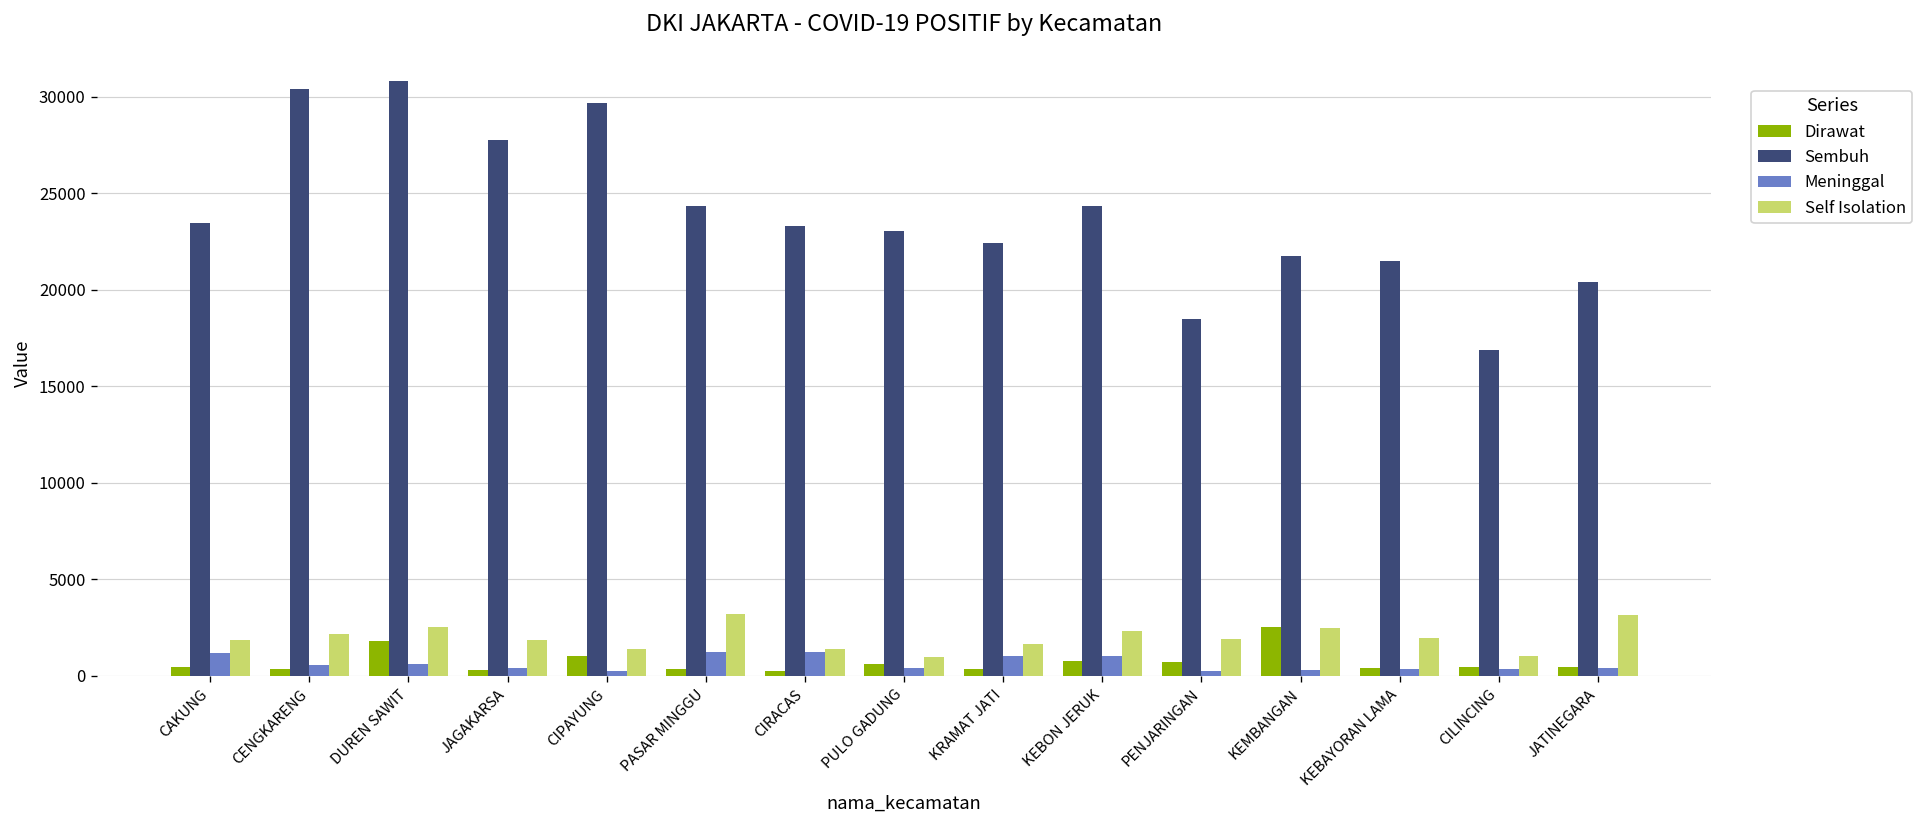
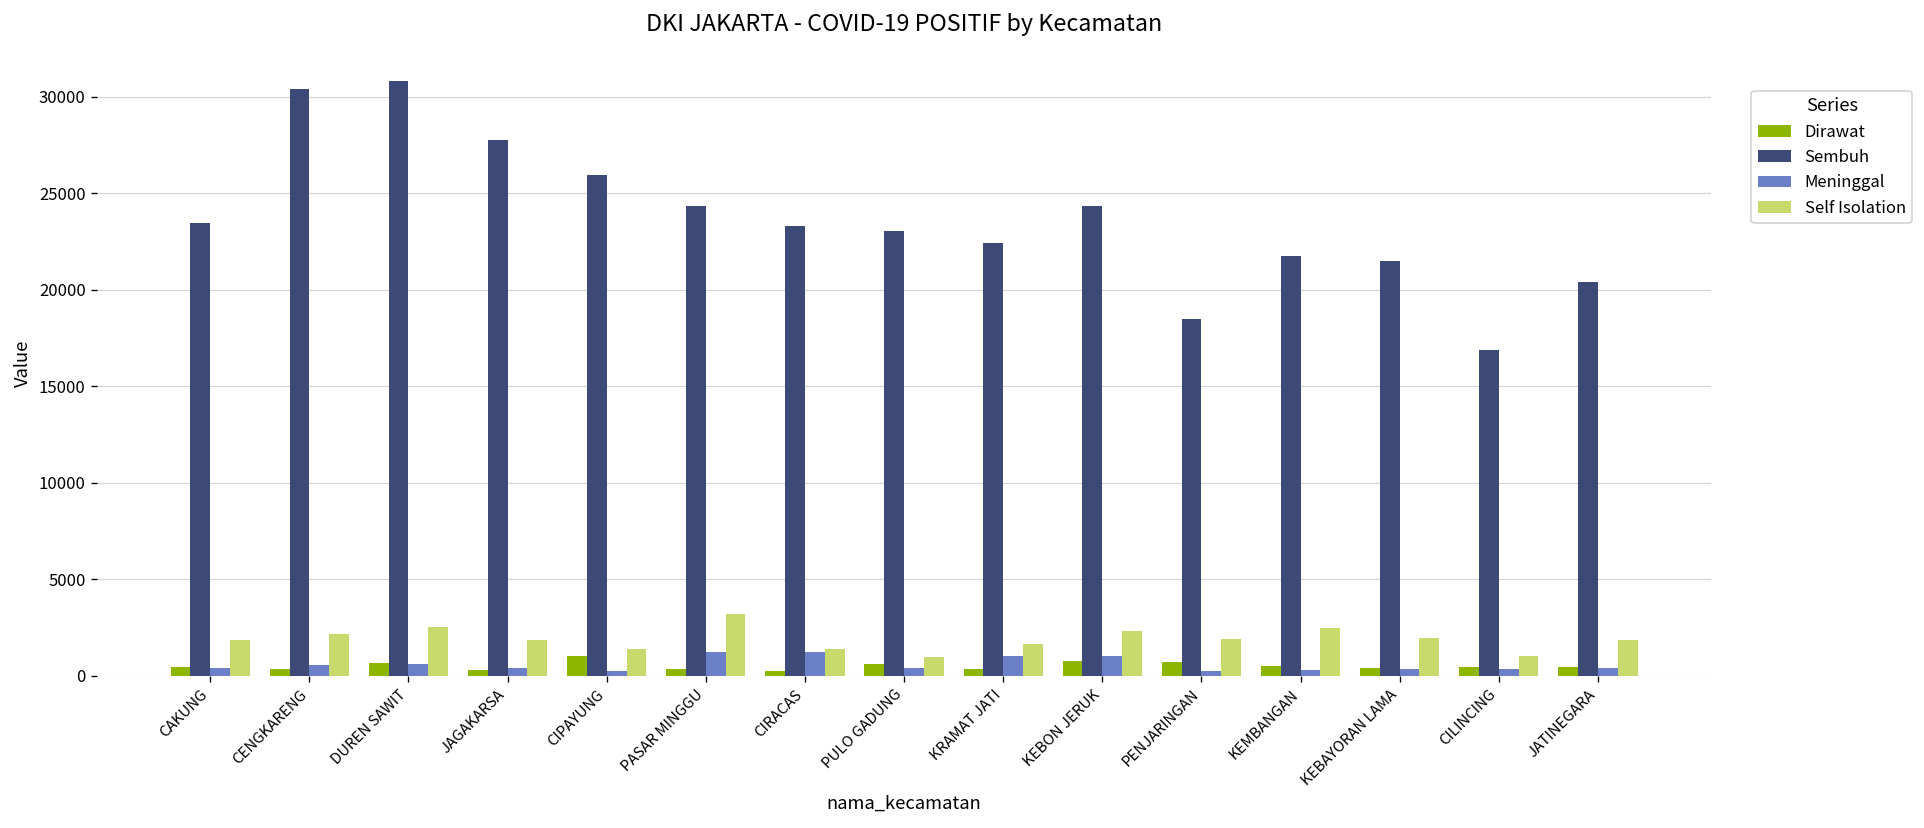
  {
    "Dirawat": {
      "CAKUNG": 500,
      "CENGKARENG": 300,
-     "DUREN SAWIT": 1800,
+     "DUREN SAWIT": 700,
      "JAGAKARSA": 300,
      "CIPAYUNG": 1000,
      "PASAR MINGGU": 300,
      "CIRACAS": 300,
      "PULO GADUNG": 600,
      "KRAMAT JATI": 300,
      "KEBON JERUK": 700,
      "PENJARINGAN": 700,
-     "KEMBANGAN": 2500,
+     "KEMBANGAN": 500,
      "KEBAYORAN LAMA": 400,
      "CILINCING": 500,
      "JATINEGARA": 500
    },
    "Sembuh": {
      "CAKUNG": 23500,
      "CENGKARENG": 30400,
      "DUREN SAWIT": 30800,
      "JAGAKARSA": 27800,
-     "CIPAYUNG": 29700,
+     "CIPAYUNG": 26000,
      "PASAR MINGGU": 24300,
      "CIRACAS": 23300,
      "PULO GADUNG": 23100,
      "KRAMAT JATI": 22400,
      "KEBON JERUK": 24400,
      "PENJARINGAN": 18500,
      "KEMBANGAN": 21800,
      "KEBAYORAN LAMA": 21500,
      "CILINCING": 16900,
      "JATINEGARA": 20400
    },
    "Meninggal": {
-     "CAKUNG": 1200,
+     "CAKUNG": 400,
      "CENGKARENG": 600,
      "DUREN SAWIT": 600,
      "JAGAKARSA": 400,
      "CIPAYUNG": 300,
      "PASAR MINGGU": 1200,
      "CIRACAS": 1200,
      "PULO GADUNG": 400,
      "KRAMAT JATI": 1000,
      "KEBON JERUK": 1100,
      "PENJARINGAN": 200,
      "KEMBANGAN": 300,
      "KEBAYORAN LAMA": 400,
      "CILINCING": 300,
      "JATINEGARA": 400
    },
    "Self Isolation": {
      "CAKUNG": 1900,
      "CENGKARENG": 2100,
      "DUREN SAWIT": 2500,
      "JAGAKARSA": 1900,
      "CIPAYUNG": 1400,
      "PASAR MINGGU": 3200,
      "CIRACAS": 1400,
      "PULO GADUNG": 1000,
      "KRAMAT JATI": 1600,
      "KEBON JERUK": 2300,
      "PENJARINGAN": 1900,
      "KEMBANGAN": 2500,
      "KEBAYORAN LAMA": 1900,
      "CILINCING": 1000,
-     "JATINEGARA": 3100
+     "JATINEGARA": 1900
    }
  }
